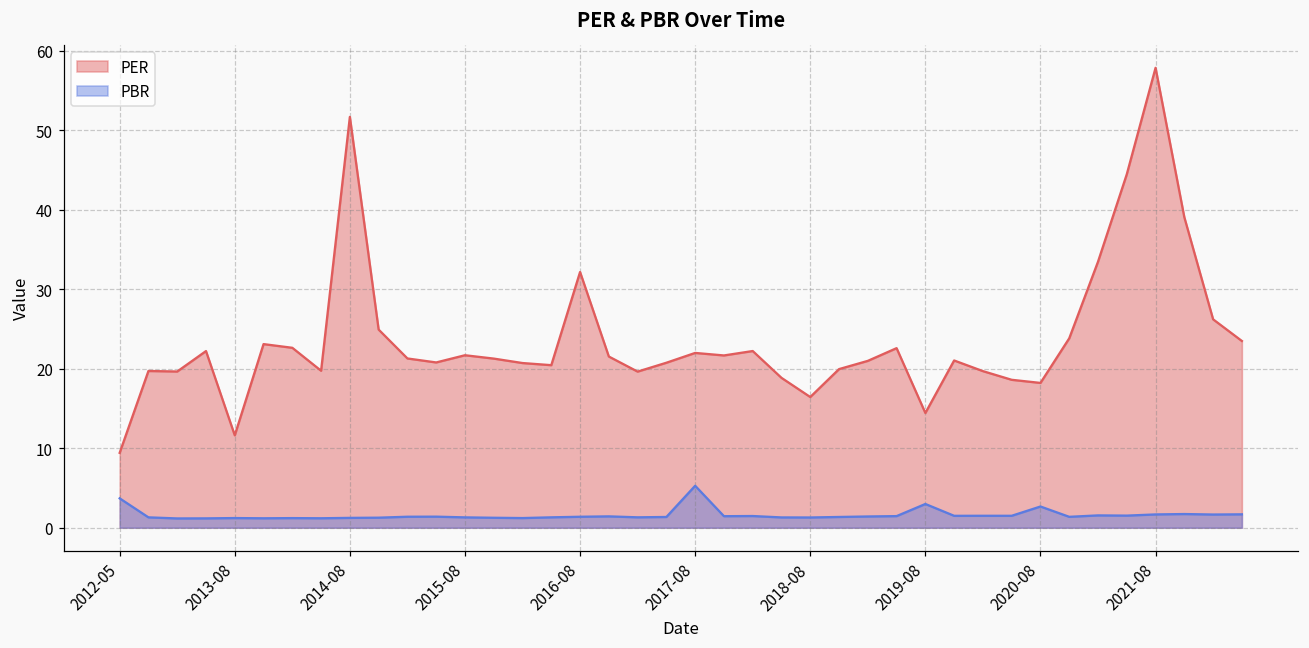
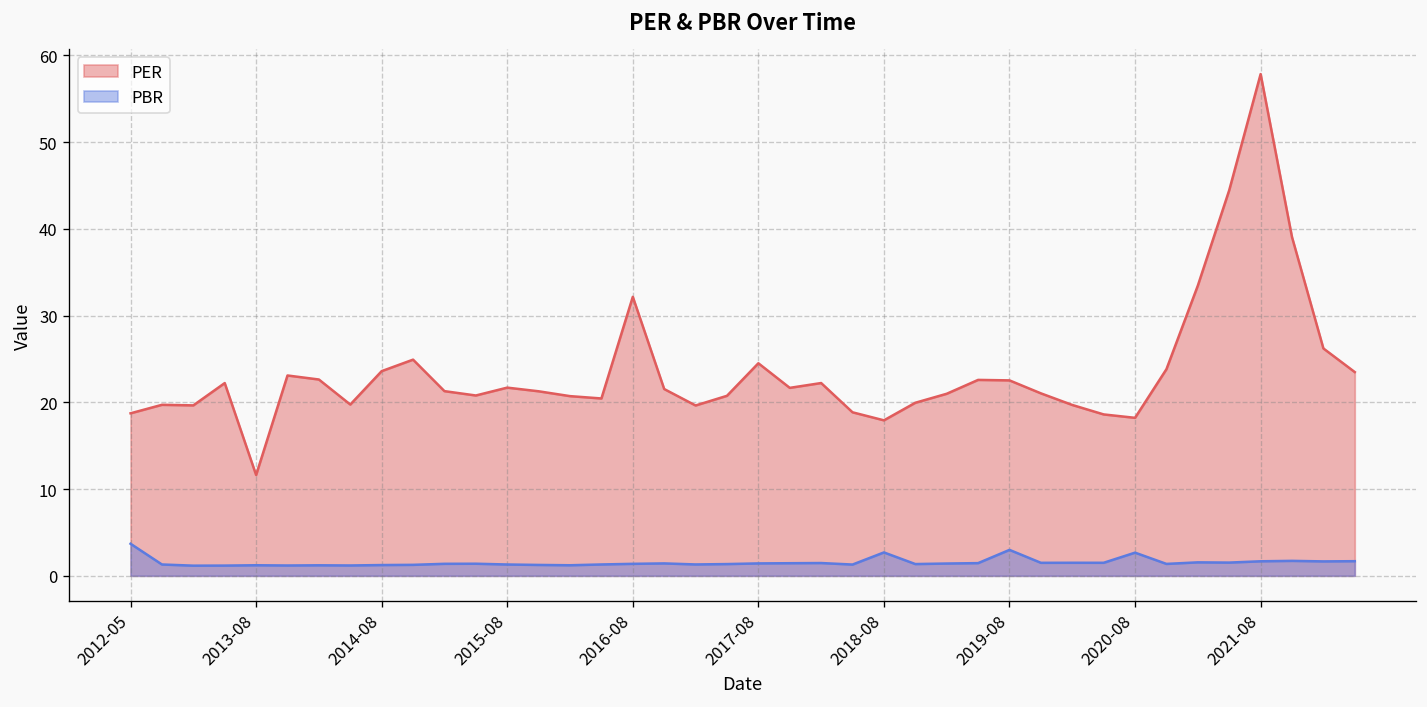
  {
    "PER": {
-     "2012-05": 9,
+     "2012-05": 19,
      "2013-08": 12,
-     "2014-08": 52,
+     "2014-08": 24,
      "2015-08": 22,
      "2016-08": 32,
-     "2017-08": 22,
-     "2018-08": 16,
-     "2019-08": 14,
+     "2017-08": 25,
+     "2018-08": 18,
+     "2019-08": 23,
      "2020-08": 18,
      "2021-08": 58
    },
    "PBR": {
      "2012-05": 4,
      "2013-08": 1,
      "2014-08": 1,
      "2015-08": 1,
      "2016-08": 1,
-     "2017-08": 5,
-     "2018-08": 1,
+     "2017-08": 1,
+     "2018-08": 3,
      "2019-08": 3,
      "2020-08": 3,
      "2021-08": 2
    }
  }
